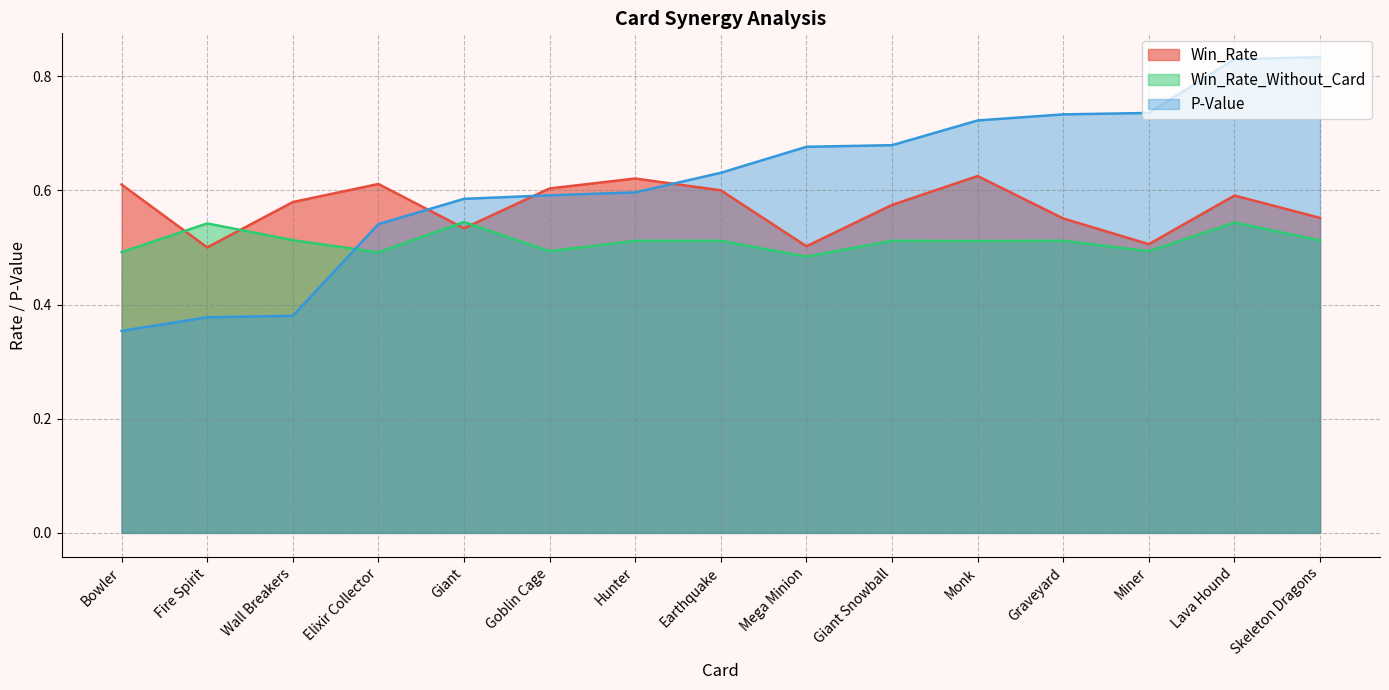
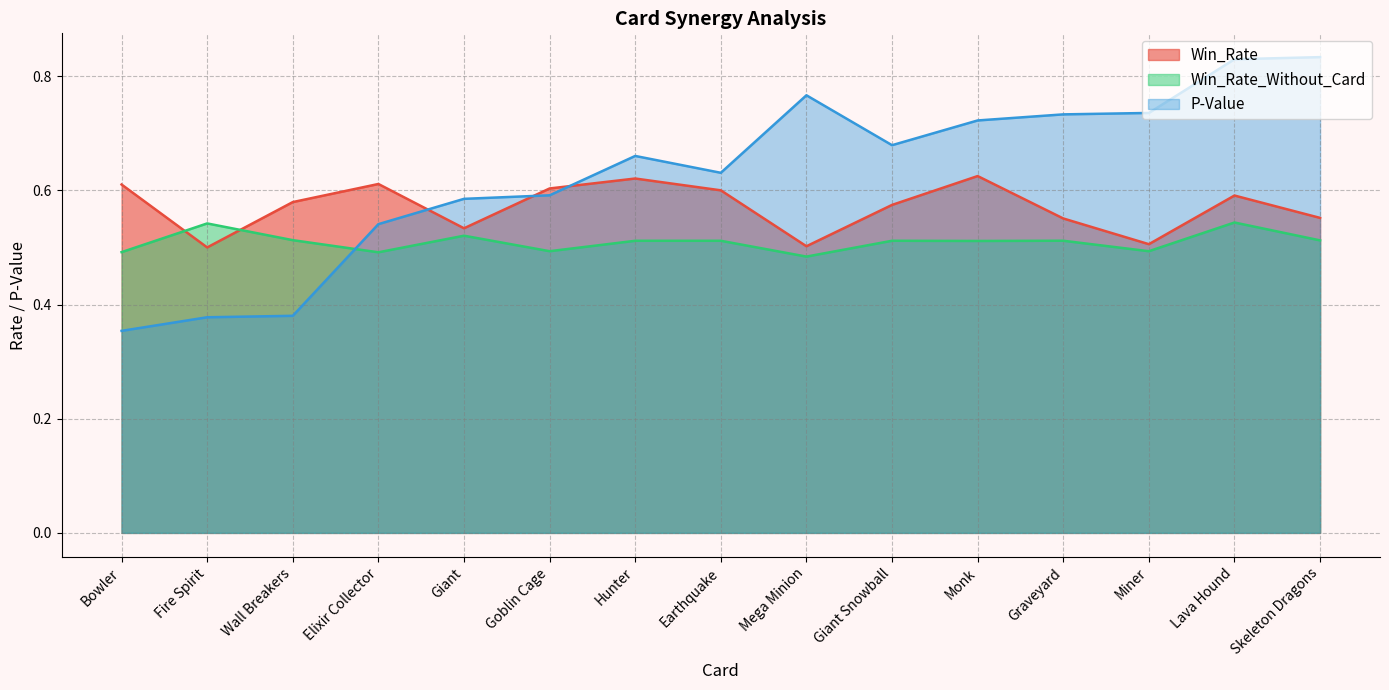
  {
    "Win_Rate": {
      "Bowler": 0.61,
      "Fire Spirit": 0.50,
      "Wall Breakers": 0.58,
      "Elixir Collector": 0.61,
      "Giant": 0.53,
      "Goblin Cage": 0.60,
      "Hunter": 0.62,
      "Earthquake": 0.60,
      "Mega Minion": 0.50,
      "Giant Snowball": 0.57,
      "Monk": 0.63,
      "Graveyard": 0.55,
      "Miner": 0.51,
      "Lava Hound": 0.59,
      "Skeleton Dragons": 0.55
    },
    "Win_Rate_Without_Card": {
      "Bowler": 0.49,
      "Fire Spirit": 0.54,
      "Wall Breakers": 0.51,
      "Elixir Collector": 0.49,
-     "Giant": 0.54,
+     "Giant": 0.52,
      "Goblin Cage": 0.49,
      "Hunter": 0.51,
      "Earthquake": 0.51,
      "Mega Minion": 0.48,
      "Giant Snowball": 0.51,
      "Monk": 0.51,
      "Graveyard": 0.51,
      "Miner": 0.49,
      "Lava Hound": 0.54,
      "Skeleton Dragons": 0.51
    },
    "P-Value": {
      "Bowler": 0.35,
      "Fire Spirit": 0.38,
      "Wall Breakers": 0.38,
      "Elixir Collector": 0.54,
      "Giant": 0.59,
      "Goblin Cage": 0.59,
-     "Hunter": 0.60,
+     "Hunter": 0.66,
      "Earthquake": 0.63,
-     "Mega Minion": 0.68,
+     "Mega Minion": 0.77,
      "Giant Snowball": 0.68,
      "Monk": 0.72,
      "Graveyard": 0.73
    }
  }
